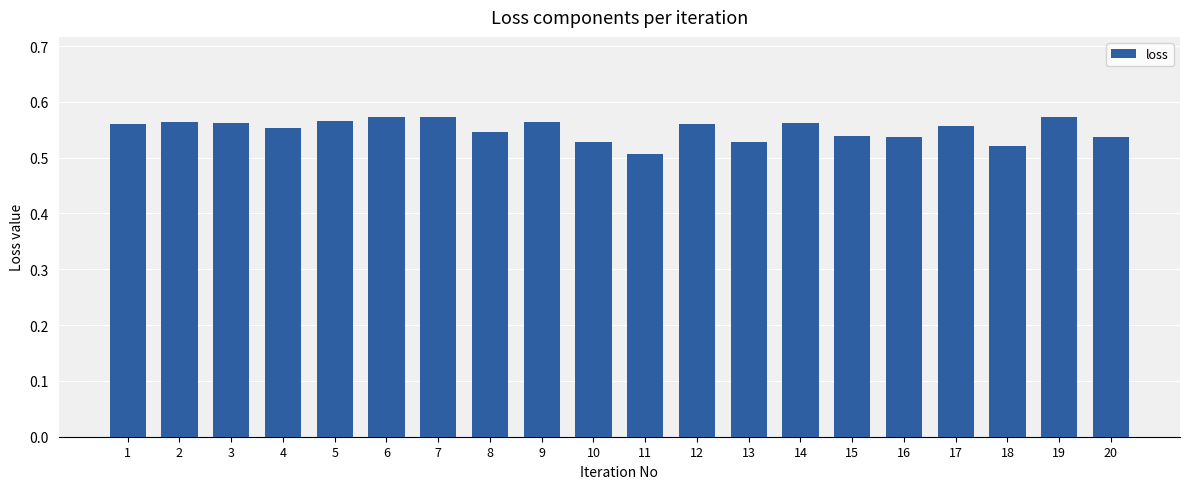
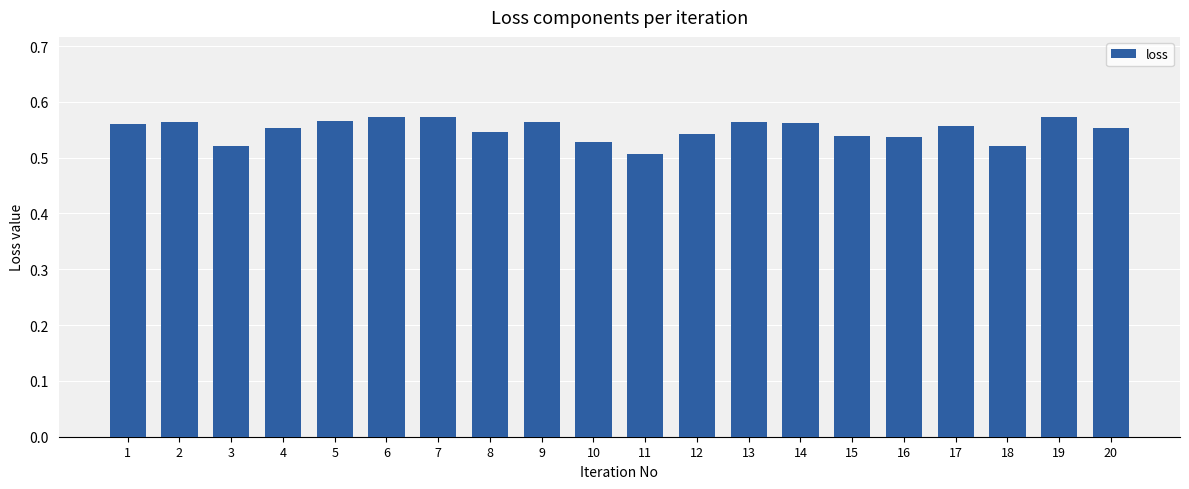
  {
    "1": 0.56,
    "2": 0.56,
-   "3": 0.56,
+   "3": 0.52,
    "4": 0.55,
    "5": 0.57,
    "6": 0.57,
    "7": 0.57,
    "8": 0.55,
    "9": 0.56,
    "10": 0.53,
    "11": 0.51,
-   "12": 0.56,
-   "13": 0.53,
+   "12": 0.54,
+   "13": 0.56,
    "14": 0.56,
    "15": 0.54,
    "16": 0.54,
    "17": 0.56,
    "18": 0.52,
    "19": 0.57,
-   "20": 0.54
+   "20": 0.55
  }
